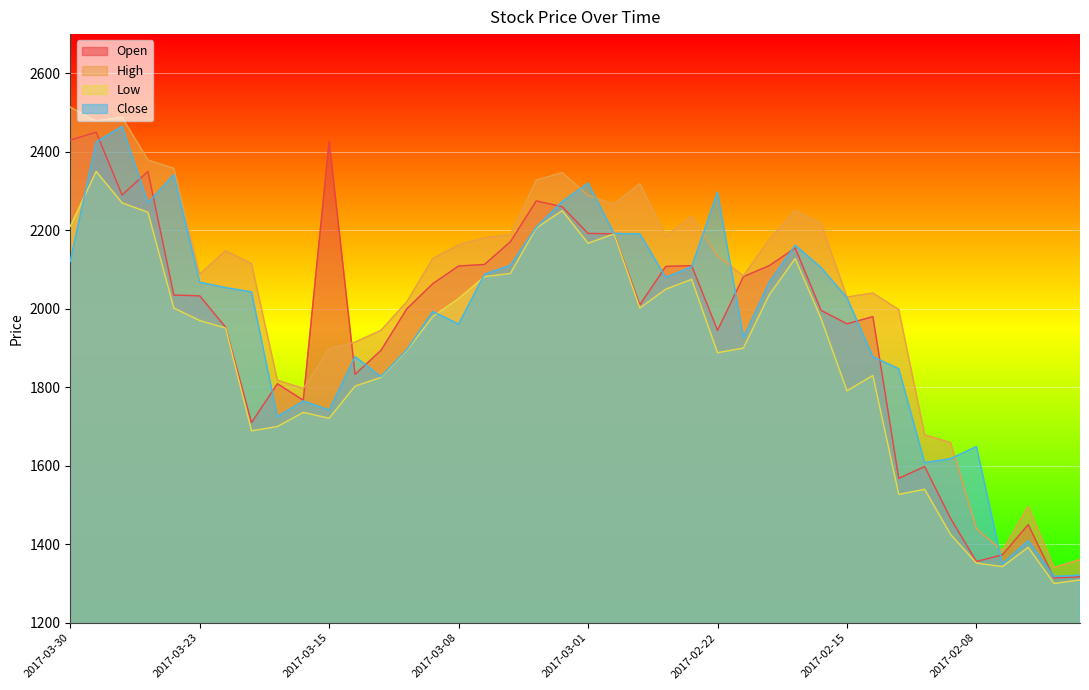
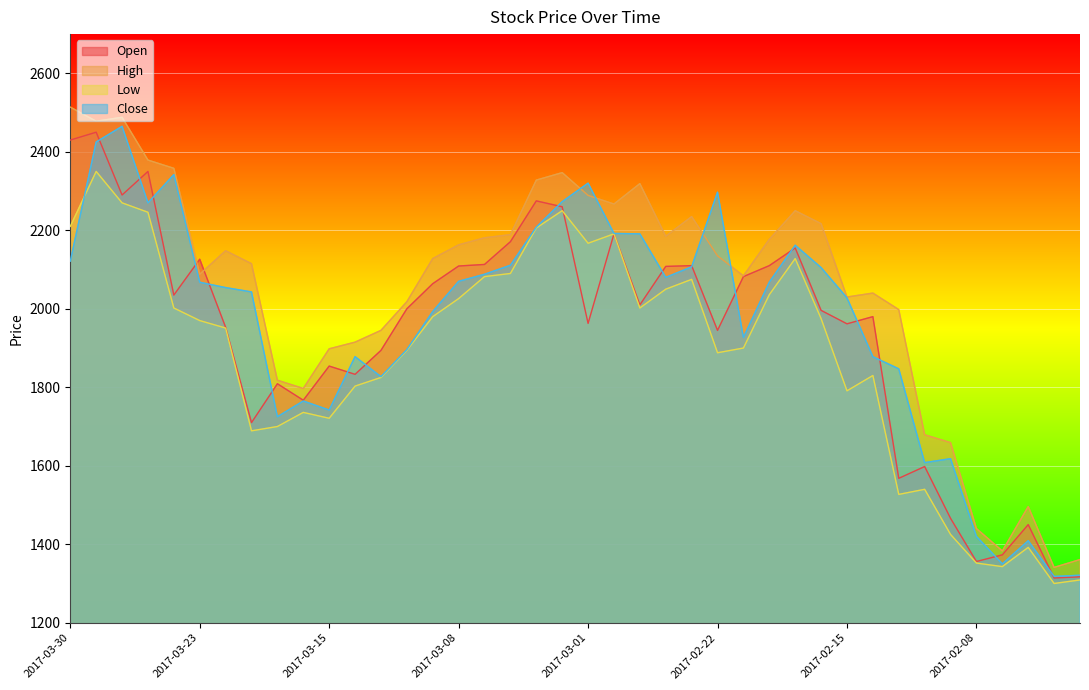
  {
    "Open": {
      "2017-03-30": 2430,
-     "2017-03-23": 2030,
-     "2017-03-15": 2430,
+     "2017-03-23": 2130,
+     "2017-03-15": 1850,
      "2017-03-08": 2110,
-     "2017-03-01": 2190,
+     "2017-03-01": 1960,
      "2017-02-22": 1950,
      "2017-02-15": 1960
    },
    "Close": {
      "2017-03-30": 2120,
      "2017-03-23": 2070,
      "2017-03-15": 1740,
-     "2017-03-08": 1960,
+     "2017-03-08": 2070,
      "2017-03-01": 2320,
      "2017-02-22": 2300,
-     "2017-02-08": 1650
+     "2017-02-08": 1420
    }
  }
